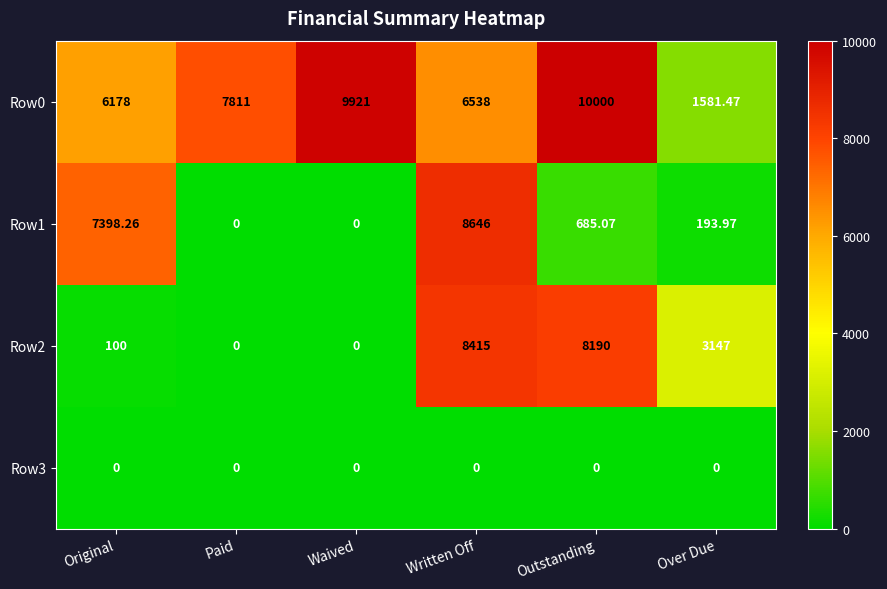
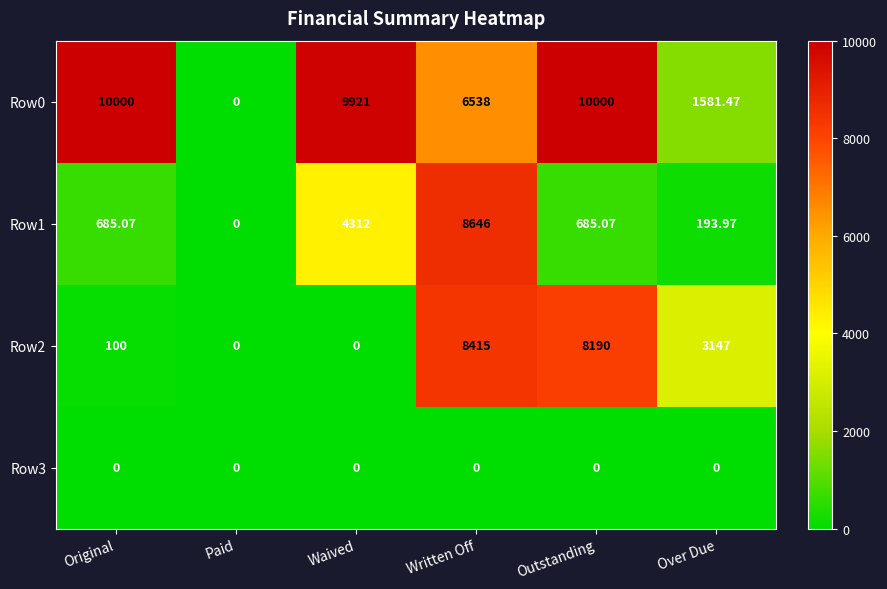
  {
    "Row0": {
-     "Original": 6178,
-     "Paid": 7811,
+     "Original": 10000,
+     "Paid": 0,
      "Waived": 9921,
      "Written Off": 6538,
      "Outstanding": 10000,
      "Over Due": 1581.47
    },
    "Row1": {
-     "Original": 7398.26,
+     "Original": 685.07,
      "Paid": 0,
-     "Waived": 0,
+     "Waived": 4312,
      "Written Off": 8646,
      "Outstanding": 685.07,
      "Over Due": 193.97
    },
    "Row2": {
      "Original": 100,
      "Paid": 0,
      "Waived": 0,
      "Written Off": 8415,
      "Outstanding": 8190,
      "Over Due": 3147
    },
    "Row3": {
      "Original": 0,
      "Paid": 0,
      "Waived": 0,
      "Written Off": 0,
      "Outstanding": 0,
      "Over Due": 0
    }
  }
